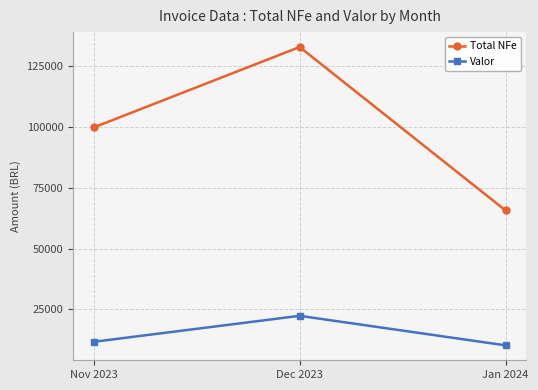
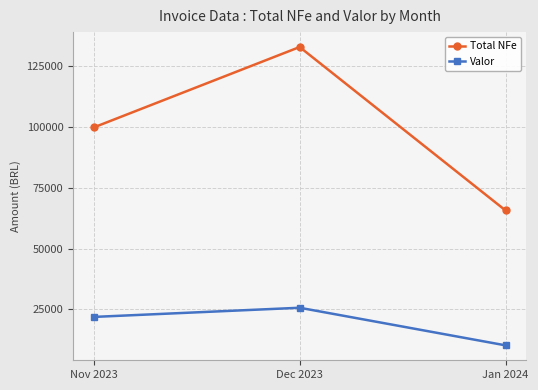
  {
    "Total NFe": {
      "Nov 2023": 100000,
      "Dec 2023": 133000,
      "Jan 2024": 66000
    },
    "Valor": {
-     "Nov 2023": 12000,
-     "Dec 2023": 22000,
+     "Nov 2023": 22000,
+     "Dec 2023": 26000,
      "Jan 2024": 10000
    }
  }
